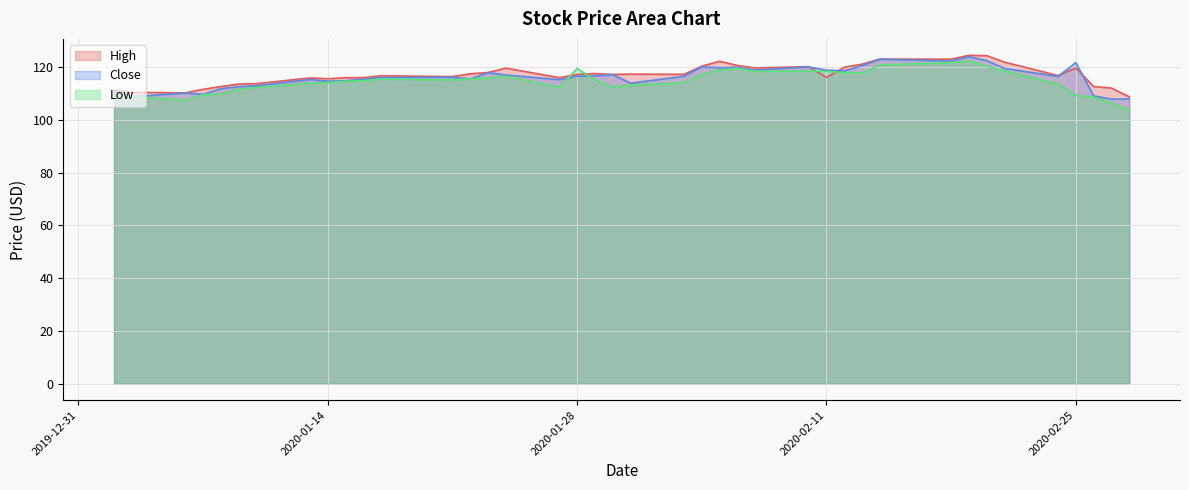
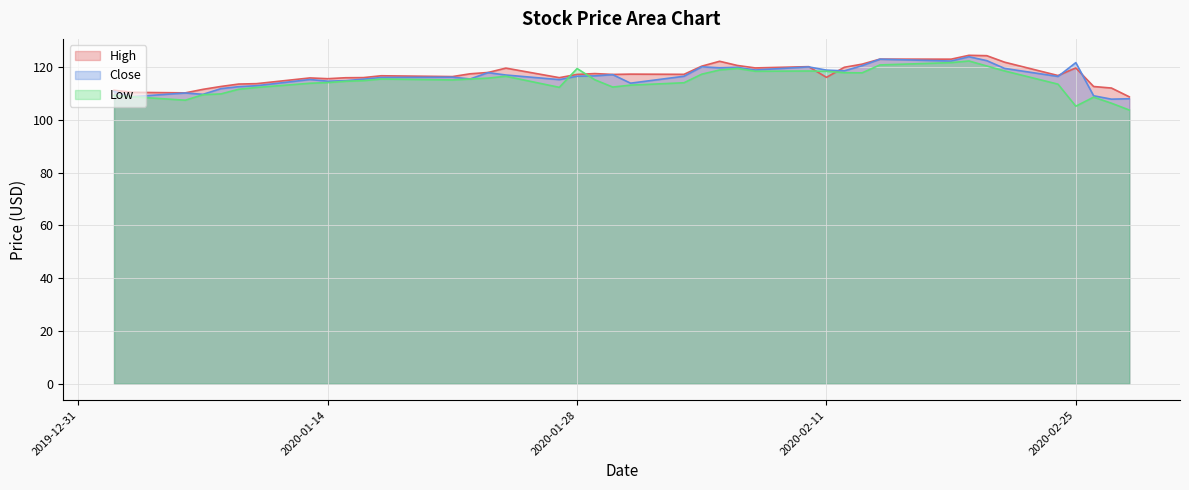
  {
    "High": {
      "2020-02-11": 116,
      "2020-02-25": 120
    },
    "Close": {
      "2020-02-25": 122
    },
    "Low": {
      "2020-01-28": 119,
-     "2020-02-25": 109
+     "2020-02-25": 105
    }
  }
